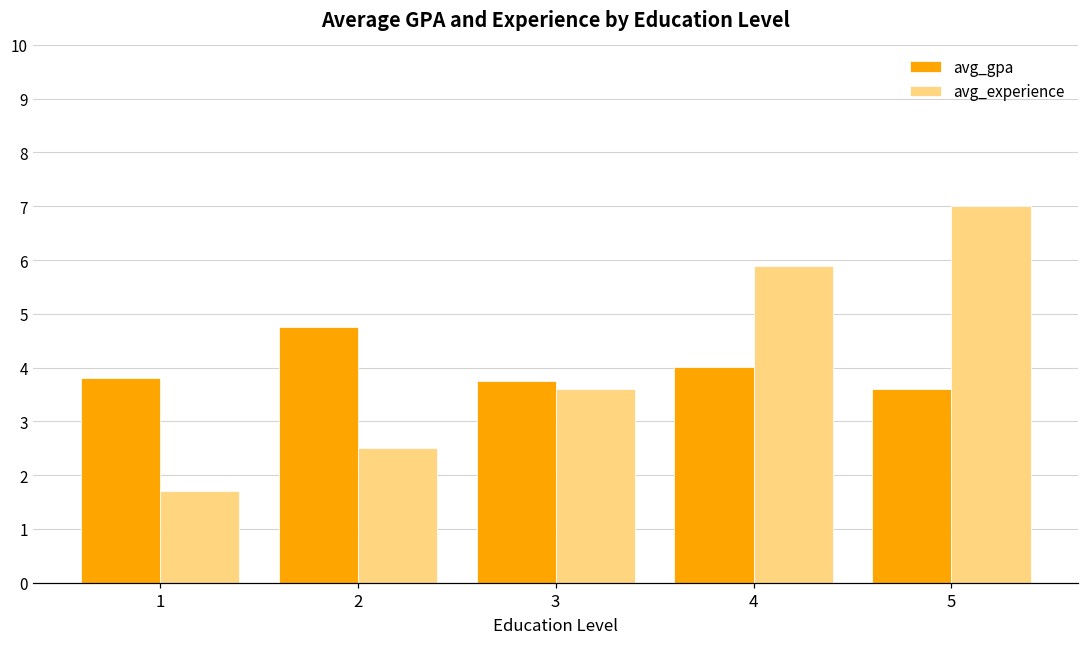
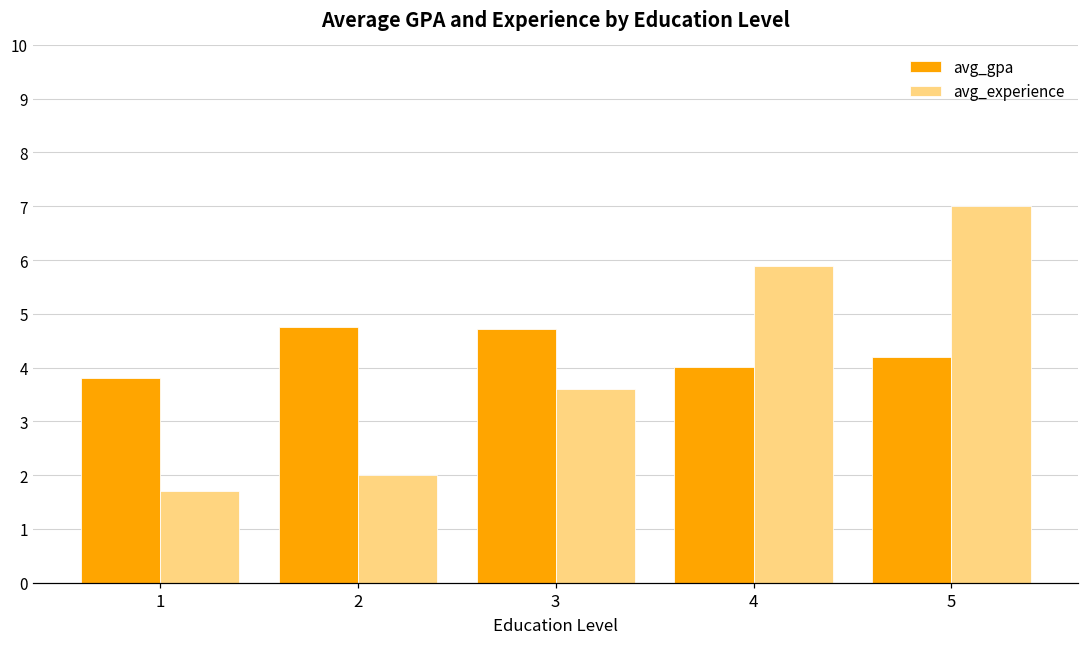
  {
    "avg_gpa": {
      "1": 3.8,
      "2": 4.8,
-     "3": 3.8,
+     "3": 4.7,
      "4": 4.0,
-     "5": 3.6
+     "5": 4.2
    },
    "avg_experience": {
      "1": 1.7,
-     "2": 2.5,
+     "2": 2.0,
      "3": 3.6,
      "4": 5.9,
      "5": 7.0
    }
  }
